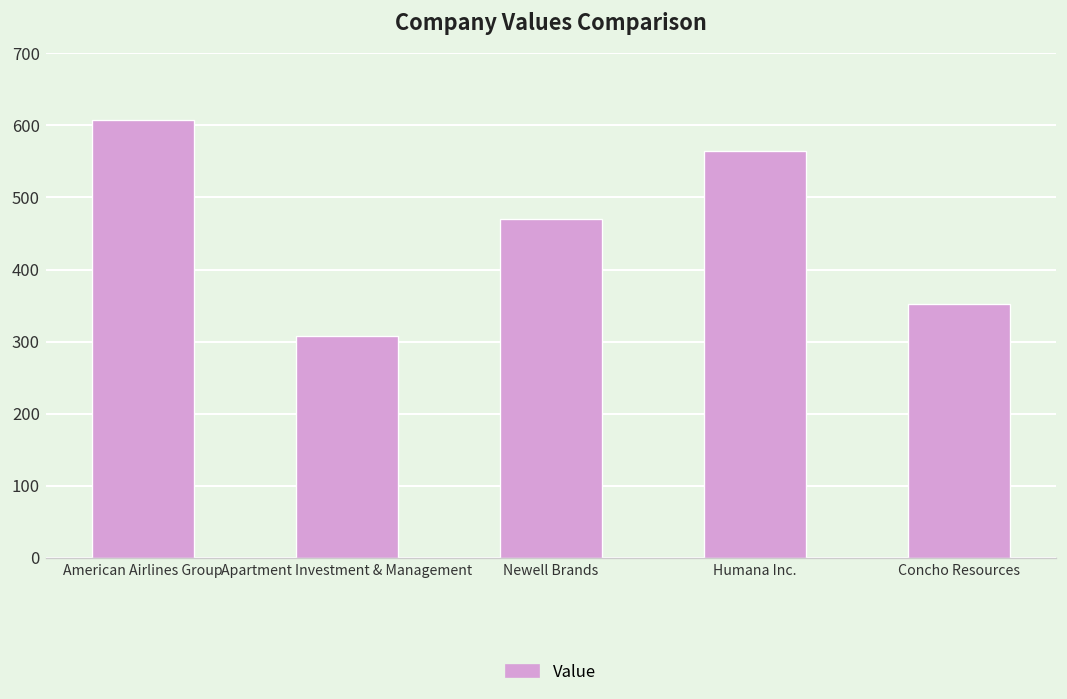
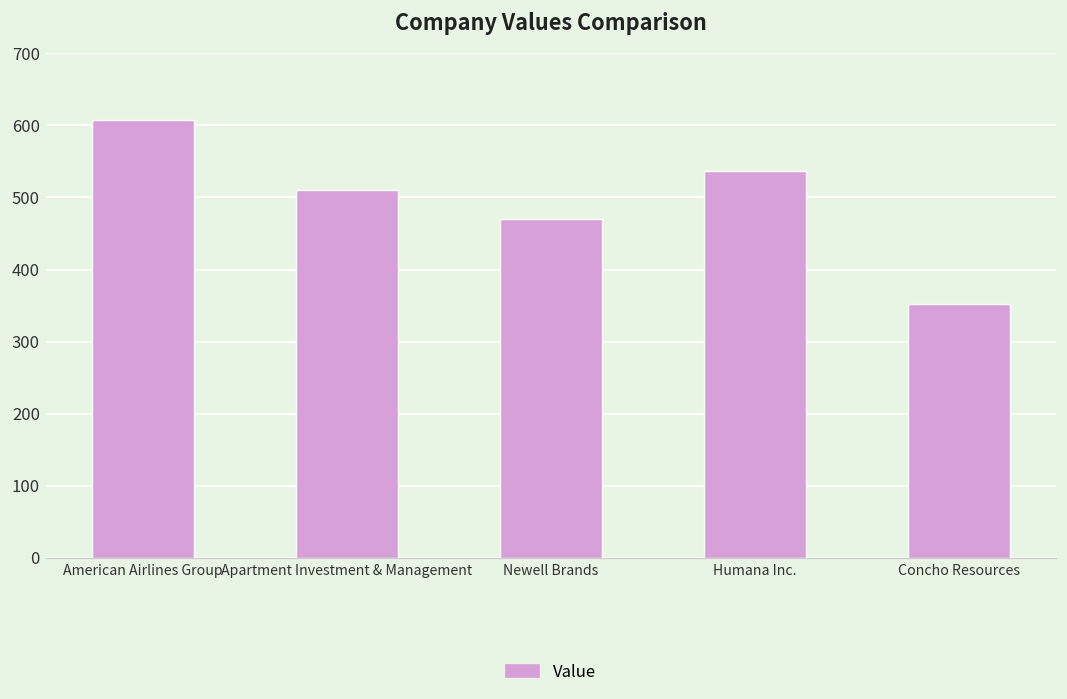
  {
    "American Airlines Group": 610,
-   "Apartment Investment & Management": 310,
+   "Apartment Investment & Management": 510,
    "Newell Brands": 470,
-   "Humana Inc.": 570,
+   "Humana Inc.": 540,
    "Concho Resources": 350
  }
